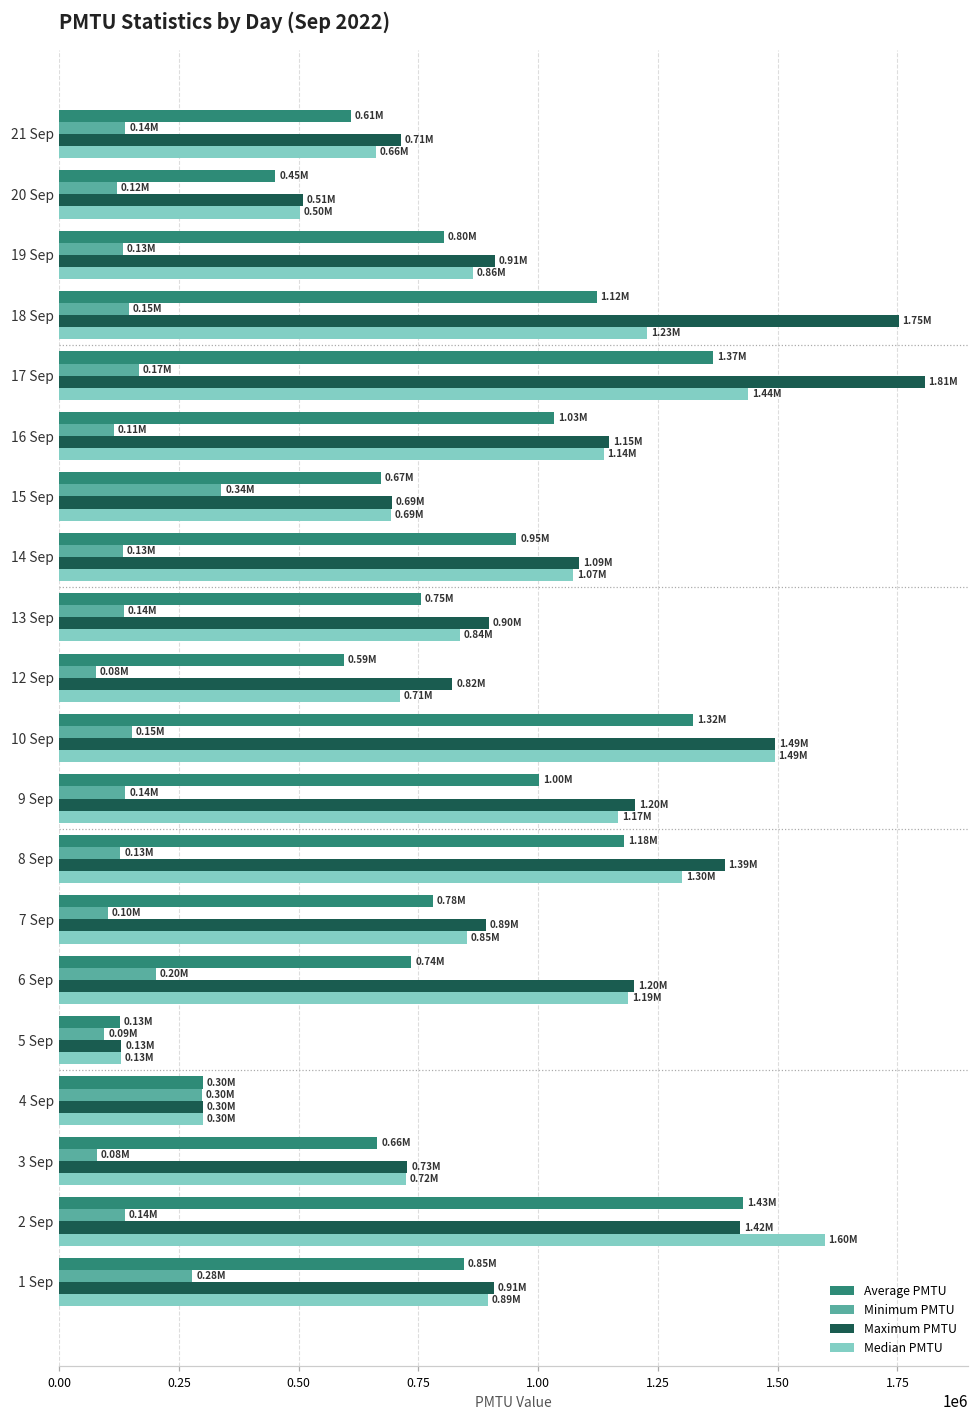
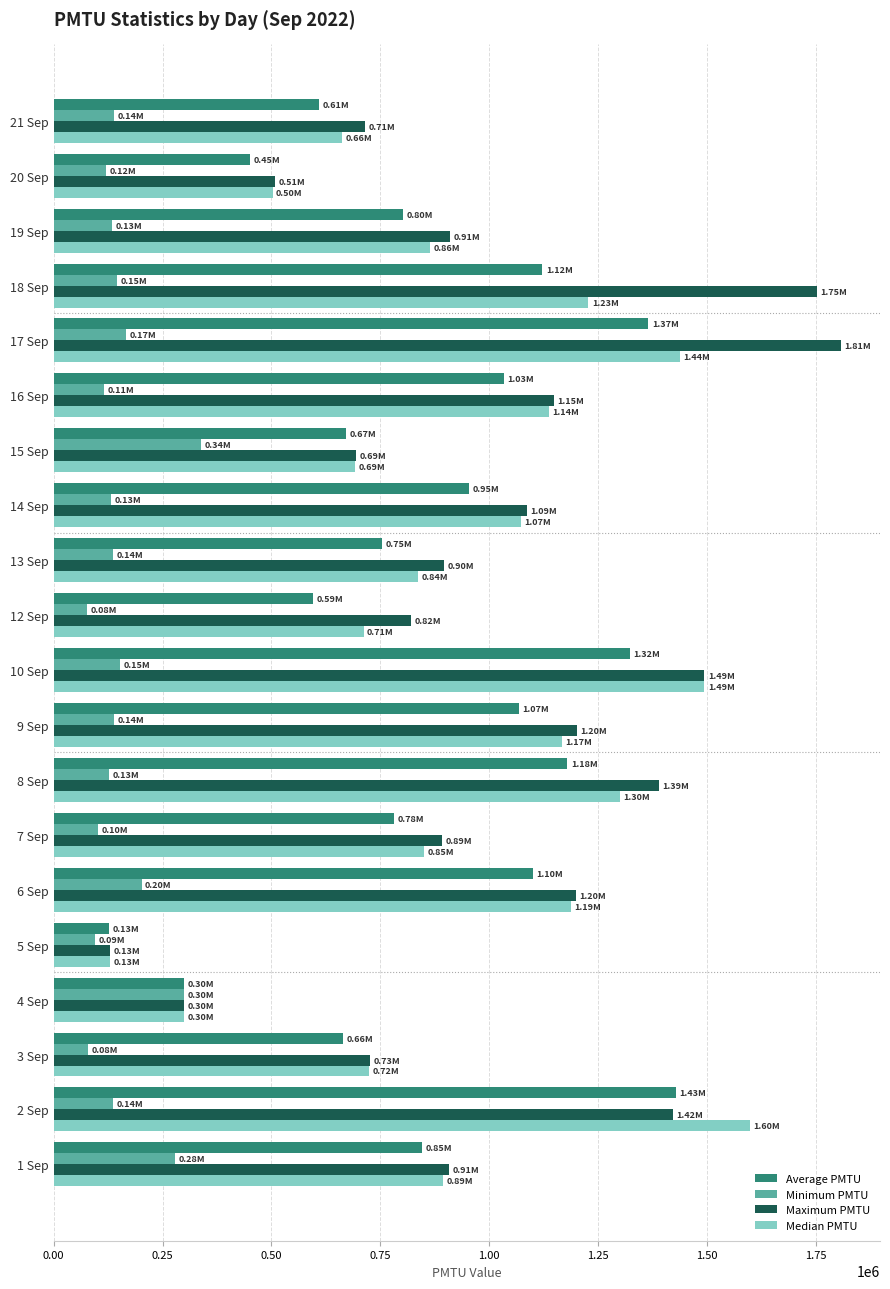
  {
    "Average PMTU": {
      "21 Sep": "0.61M",
      "20 Sep": "0.45M",
      "19 Sep": "0.80M",
      "18 Sep": "1.12M",
      "17 Sep": "1.37M",
      "16 Sep": "1.03M",
      "15 Sep": "0.67M",
      "14 Sep": "0.95M",
      "13 Sep": "0.75M",
      "12 Sep": "0.59M",
      "10 Sep": "1.32M",
-     "9 Sep": "1.00M",
+     "9 Sep": "1.07M",
      "8 Sep": "1.18M",
      "7 Sep": "0.78M",
-     "6 Sep": "0.74M",
+     "6 Sep": "1.10M",
      "5 Sep": "0.13M",
      "4 Sep": "0.30M",
      "3 Sep": "0.66M",
      "2 Sep": "1.43M",
      "1 Sep": "0.85M"
    },
    "Minimum PMTU": {
      "21 Sep": "0.14M",
      "20 Sep": "0.12M",
      "19 Sep": "0.13M",
      "18 Sep": "0.15M",
      "17 Sep": "0.17M",
      "16 Sep": "0.11M",
      "15 Sep": "0.34M",
      "14 Sep": "0.13M",
      "13 Sep": "0.14M",
      "12 Sep": "0.08M",
      "10 Sep": "0.15M",
      "9 Sep": "0.14M",
      "8 Sep": "0.13M",
      "7 Sep": "0.10M",
      "6 Sep": "0.20M",
      "5 Sep": "0.09M",
      "4 Sep": "0.30M",
      "3 Sep": "0.08M",
      "2 Sep": "0.14M",
      "1 Sep": "0.28M"
    },
    "Maximum PMTU": {
      "21 Sep": "0.71M",
      "20 Sep": "0.51M",
      "19 Sep": "0.91M",
      "18 Sep": "1.75M",
      "17 Sep": "1.81M",
      "16 Sep": "1.15M",
      "15 Sep": "0.69M",
      "14 Sep": "1.09M",
      "13 Sep": "0.90M",
      "12 Sep": "0.82M",
      "10 Sep": "1.49M",
      "9 Sep": "1.20M",
      "8 Sep": "1.39M",
      "7 Sep": "0.89M",
      "6 Sep": "1.20M",
      "5 Sep": "0.13M",
      "4 Sep": "0.30M",
      "3 Sep": "0.73M",
      "2 Sep": "1.42M",
      "1 Sep": "0.91M"
    },
    "Median PMTU": {
      "21 Sep": "0.66M",
      "20 Sep": "0.50M",
      "19 Sep": "0.86M",
      "18 Sep": "1.23M",
      "17 Sep": "1.44M",
      "16 Sep": "1.14M",
      "15 Sep": "0.69M",
      "14 Sep": "1.07M",
      "13 Sep": "0.84M",
      "12 Sep": "0.71M",
      "10 Sep": "1.49M",
      "9 Sep": "1.17M",
      "8 Sep": "1.30M",
      "7 Sep": "0.85M",
      "6 Sep": "1.19M",
      "5 Sep": "0.13M",
      "4 Sep": "0.30M",
      "3 Sep": "0.72M",
      "2 Sep": "1.60M",
      "1 Sep": "0.89M"
    }
  }
